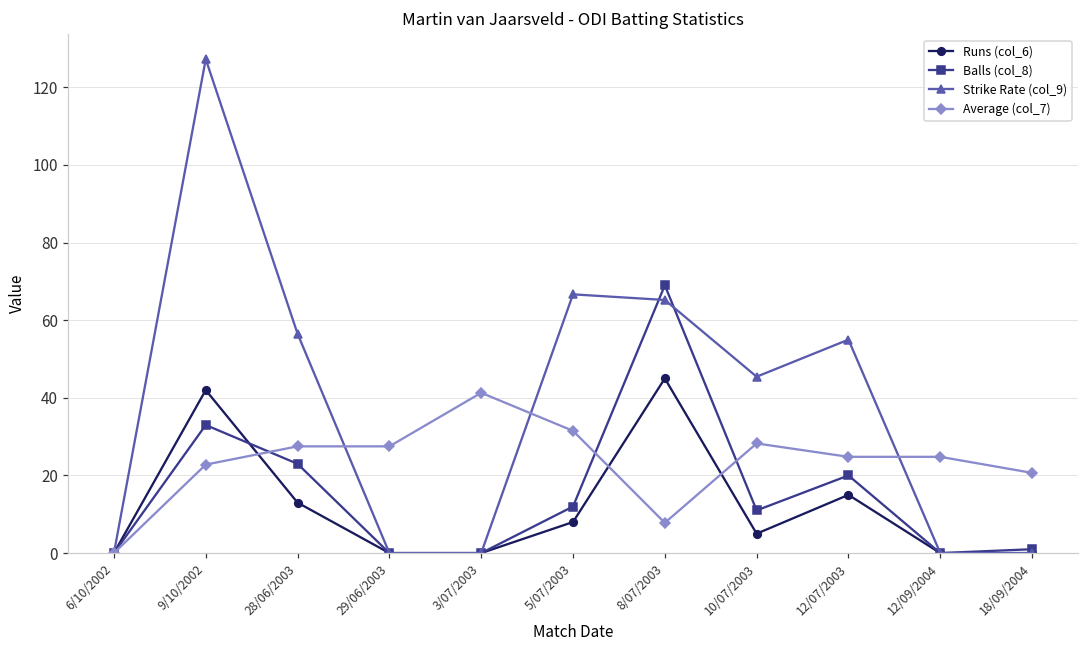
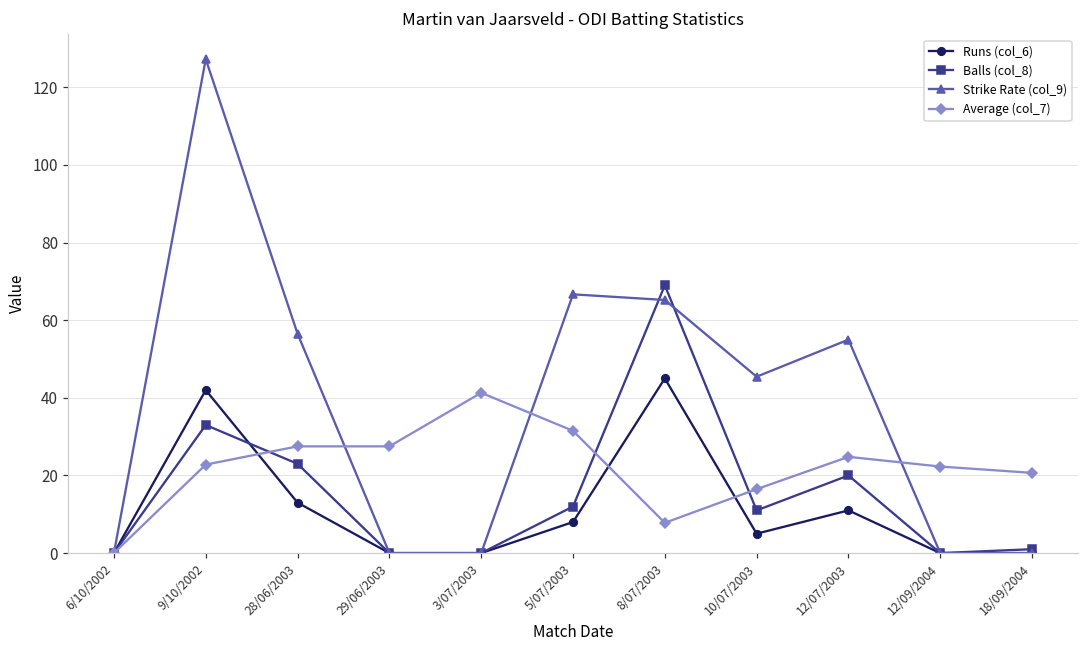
  {
    "Runs (col_6)": {
      "9/10/2002": 42,
      "28/06/2003": 13,
      "5/07/2003": 8,
      "8/07/2003": 45,
      "10/07/2003": 5,
-     "12/07/2003": 15
+     "12/07/2003": 11
    },
    "Average (col_7)": {
      "9/10/2002": 23,
      "28/06/2003": 28,
      "29/06/2003": 28,
      "3/07/2003": 41,
      "5/07/2003": 32,
      "8/07/2003": 8,
-     "10/07/2003": 28,
+     "10/07/2003": 16,
      "12/07/2003": 25,
-     "12/09/2004": 25,
+     "12/09/2004": 22,
      "18/09/2004": 21
    }
  }
